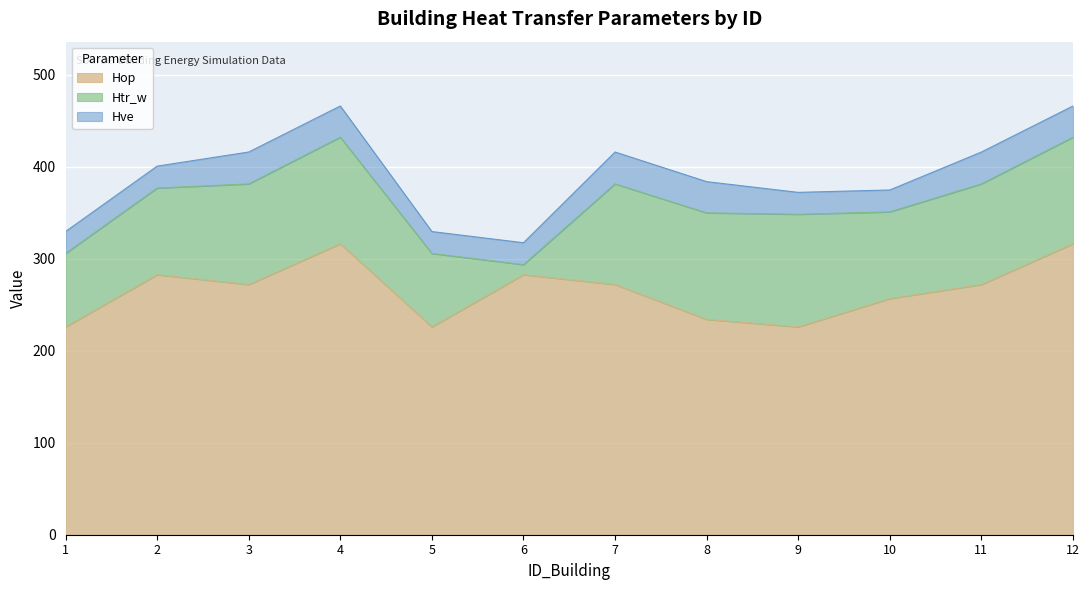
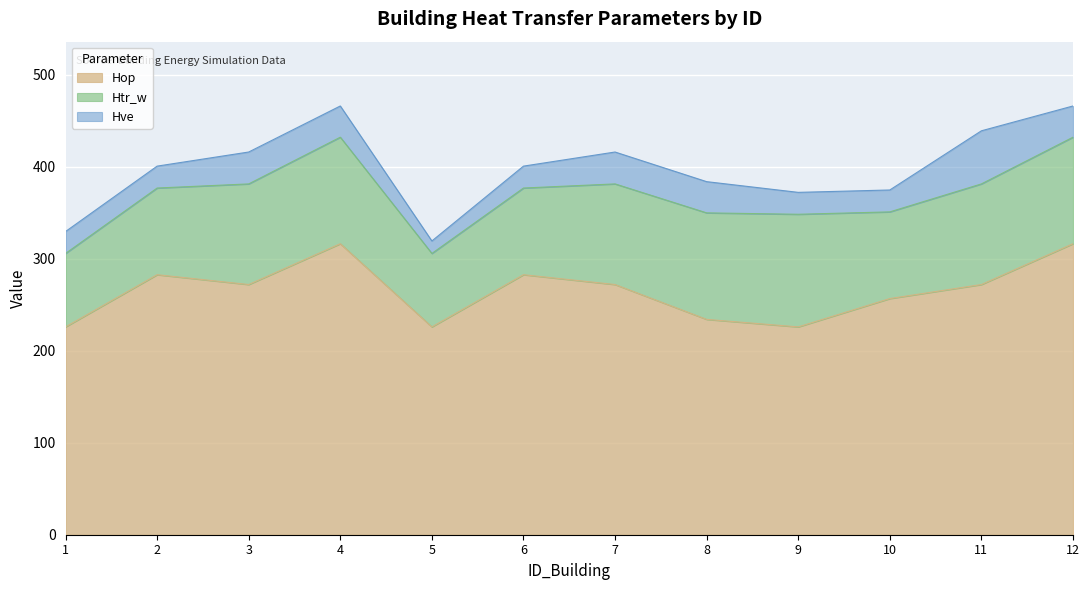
  {
    "Hop": {
      "1": 230,
      "2": 280,
      "3": 270,
      "4": 320,
      "5": 230,
      "6": 280,
      "7": 270,
      "8": 230,
      "9": 230,
      "10": 260,
      "11": 270,
      "12": 320
    },
    "Htr_w": {
      "1": 80,
      "2": 90,
      "3": 110,
      "4": 120,
      "5": 80,
-     "6": 10,
+     "6": 90,
      "7": 110,
      "8": 120,
      "9": 120,
      "10": 90,
      "11": 110,
      "12": 120
    },
    "Hve": {
      "1": 20,
      "2": 20,
      "3": 30,
      "4": 30,
-     "5": 20,
+     "5": 10,
      "6": 20,
      "7": 30,
      "8": 30,
      "9": 20,
      "10": 20,
-     "11": 30,
+     "11": 60,
      "12": 30
    }
  }
